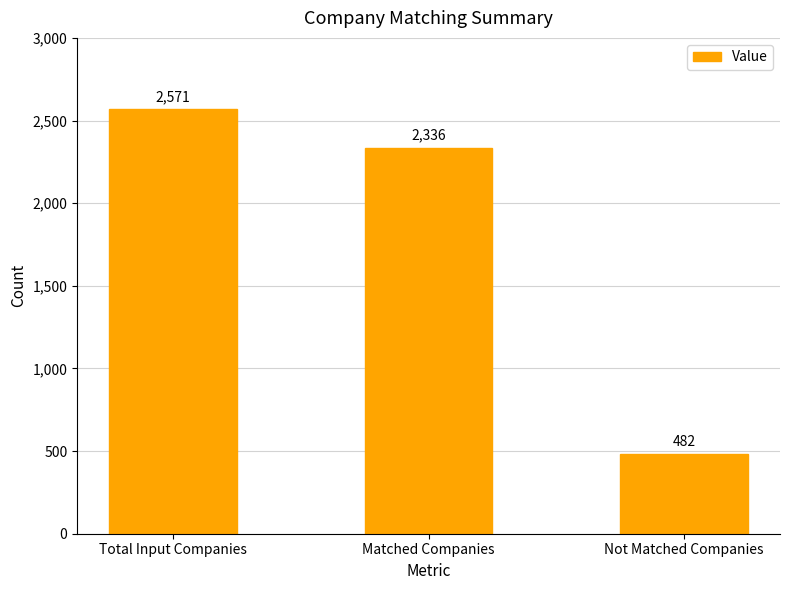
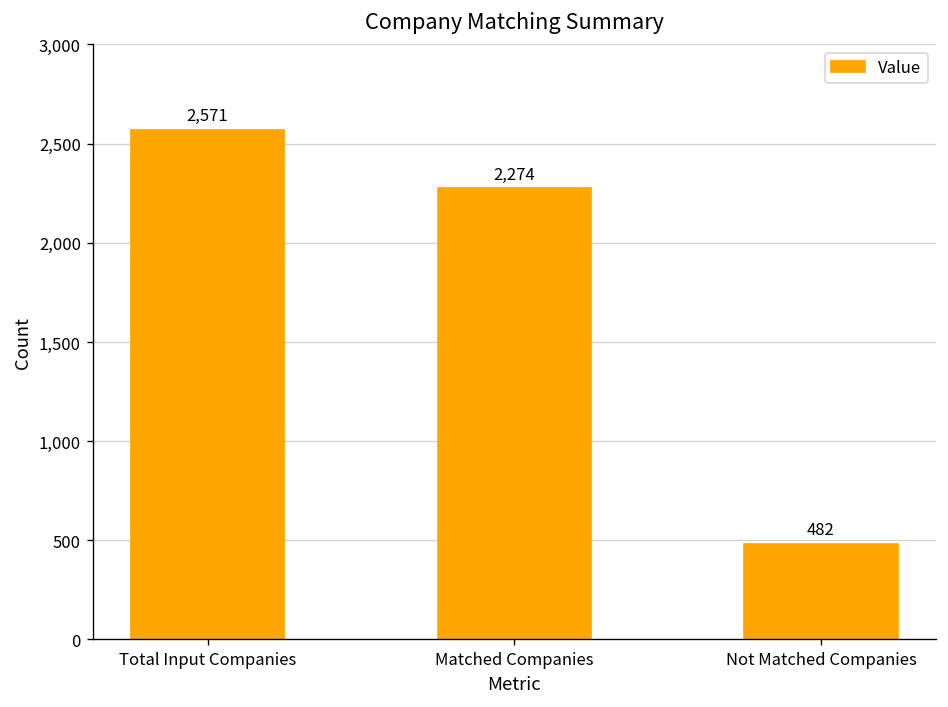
  {
    "Total Input Companies": "2,571",
-   "Matched Companies": "2,336",
+   "Matched Companies": "2,274",
    "Not Matched Companies": "482"
  }
